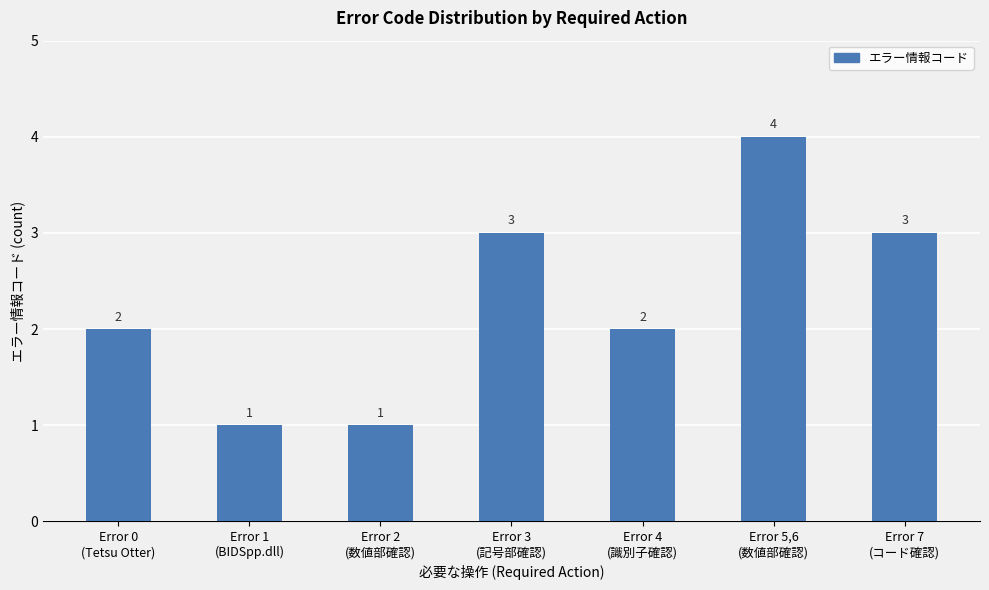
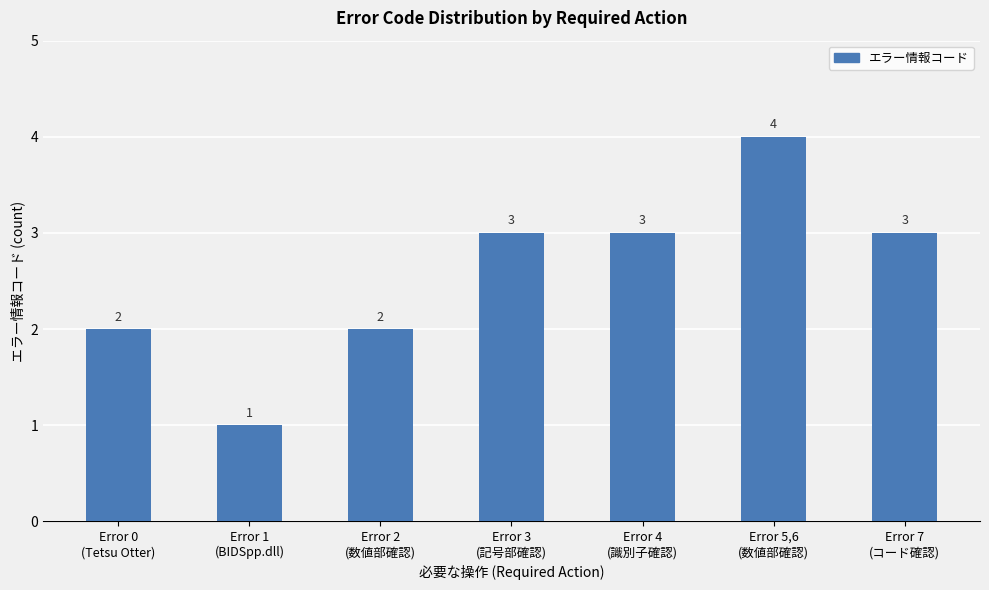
  {
    "Error 0 (Tetsu Otter)": 2,
    "Error 1 (BIDSpp.dll)": 1,
-   "Error 2 (数値部確認)": 1,
+   "Error 2 (数値部確認)": 2,
    "Error 3 (記号部確認)": 3,
-   "Error 4 (識別子確認)": 2,
+   "Error 4 (識別子確認)": 3,
    "Error 5,6 (数値部確認)": 4,
    "Error 7 (コード確認)": 3
  }
